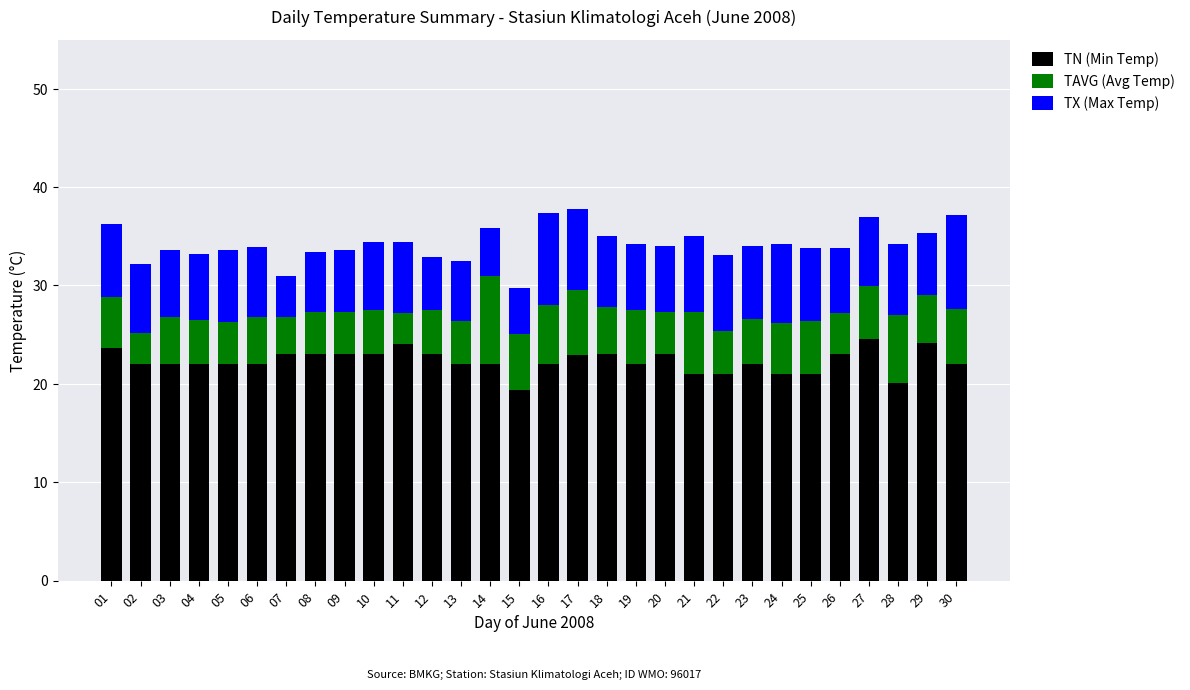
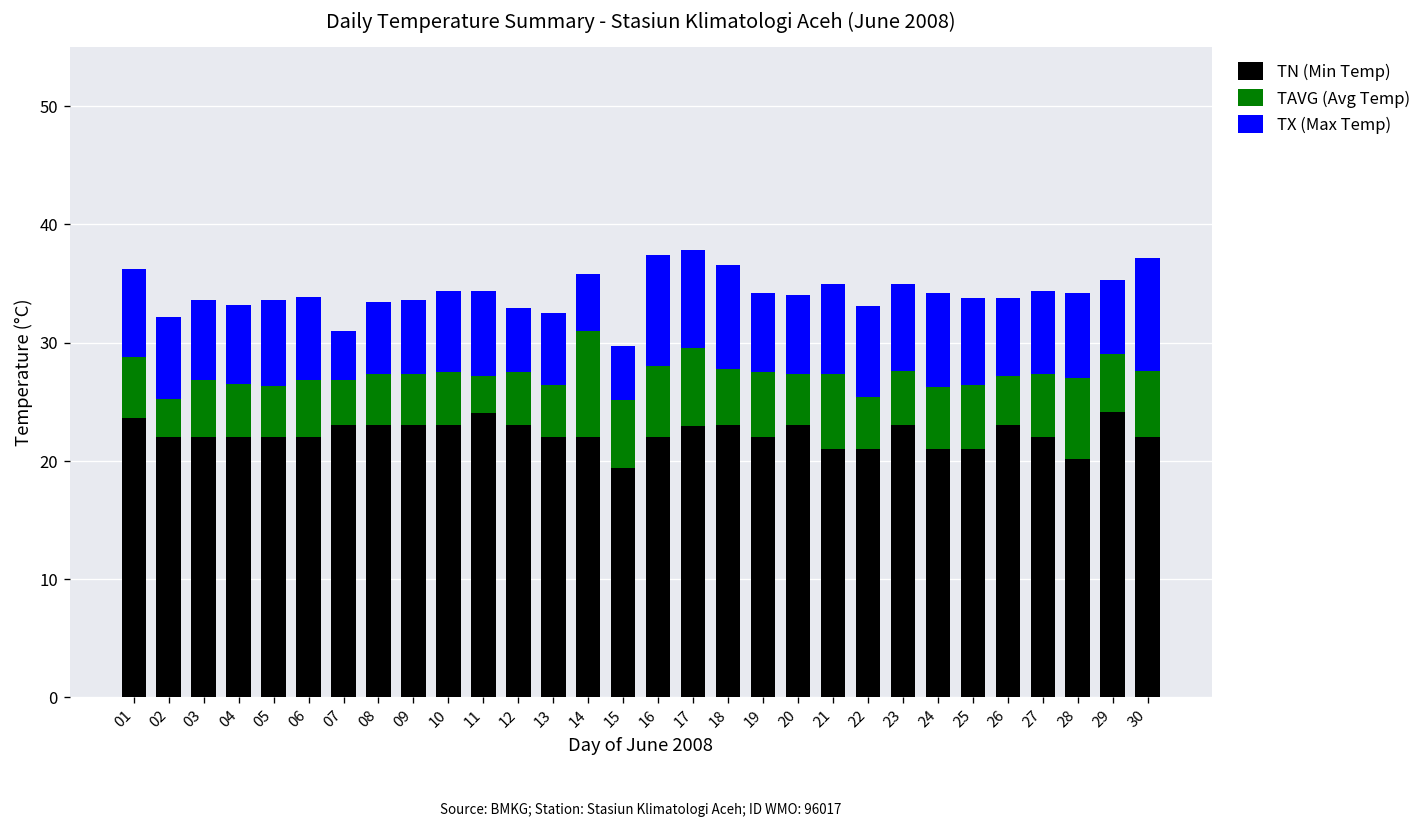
  {
    "TN (Min Temp)": {
      "01": 24,
      "02": 22,
      "03": 22,
      "04": 22,
      "05": 22,
      "06": 22,
      "07": 23,
      "08": 23,
      "09": 23,
      "10": 23,
      "11": 24,
      "12": 23,
      "13": 22,
      "14": 22,
      "15": 19,
      "16": 22,
      "17": 23,
      "18": 23,
      "19": 22,
      "20": 23,
      "21": 21,
      "22": 21,
-     "23": 22,
+     "23": 23,
      "24": 21,
      "25": 21,
      "26": 23,
-     "27": 25,
+     "27": 22,
      "28": 20,
      "29": 24,
      "30": 22
    },
    "TAVG (Avg Temp)": {
      "01": 5,
      "02": 3,
      "03": 5,
      "04": 5,
      "05": 4,
      "06": 5,
      "07": 4,
      "08": 4,
      "09": 4,
      "10": 5,
      "11": 3,
      "12": 5,
      "13": 4,
      "14": 9,
      "15": 6,
      "16": 6,
      "17": 7,
      "18": 5,
      "19": 6,
      "20": 4,
      "21": 6,
      "22": 4,
      "23": 5,
      "24": 5,
      "25": 5,
      "26": 4,
      "27": 5,
      "28": 7,
      "29": 5,
      "30": 6
    },
    "TX (Max Temp)": {
      "01": 7,
      "02": 7,
      "03": 7,
      "04": 7,
      "05": 7,
      "06": 7,
      "07": 4,
      "08": 6,
      "09": 6,
      "10": 7,
      "11": 7,
      "12": 5,
      "13": 6,
      "14": 5,
      "15": 5,
      "16": 9,
      "17": 8,
-     "18": 7,
+     "18": 9,
      "19": 7,
      "20": 7,
      "21": 8,
      "22": 8,
      "23": 7,
      "24": 8,
      "25": 7,
      "26": 7,
      "27": 7,
      "28": 7,
      "29": 6,
      "30": 10
    }
  }
